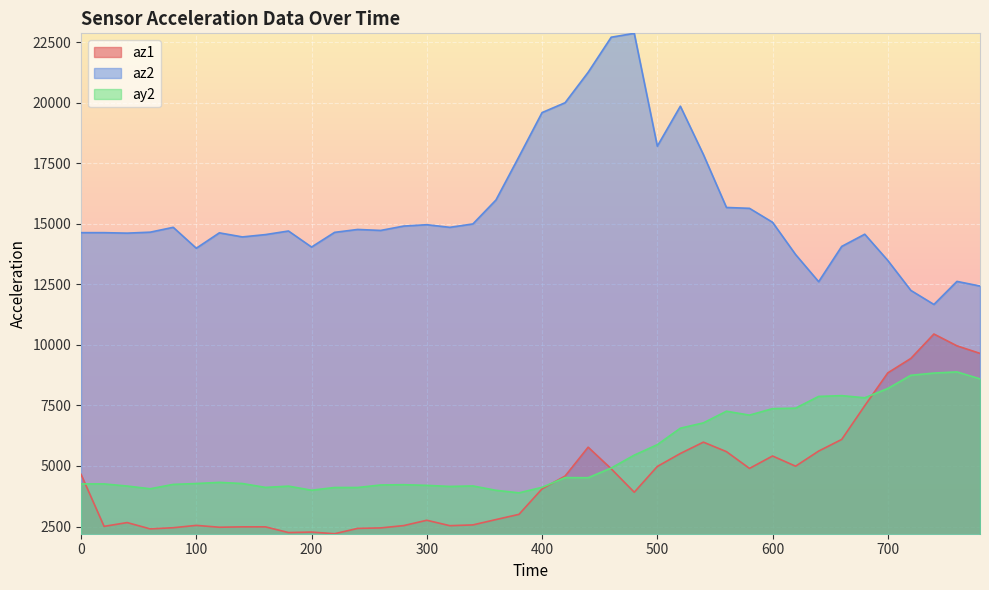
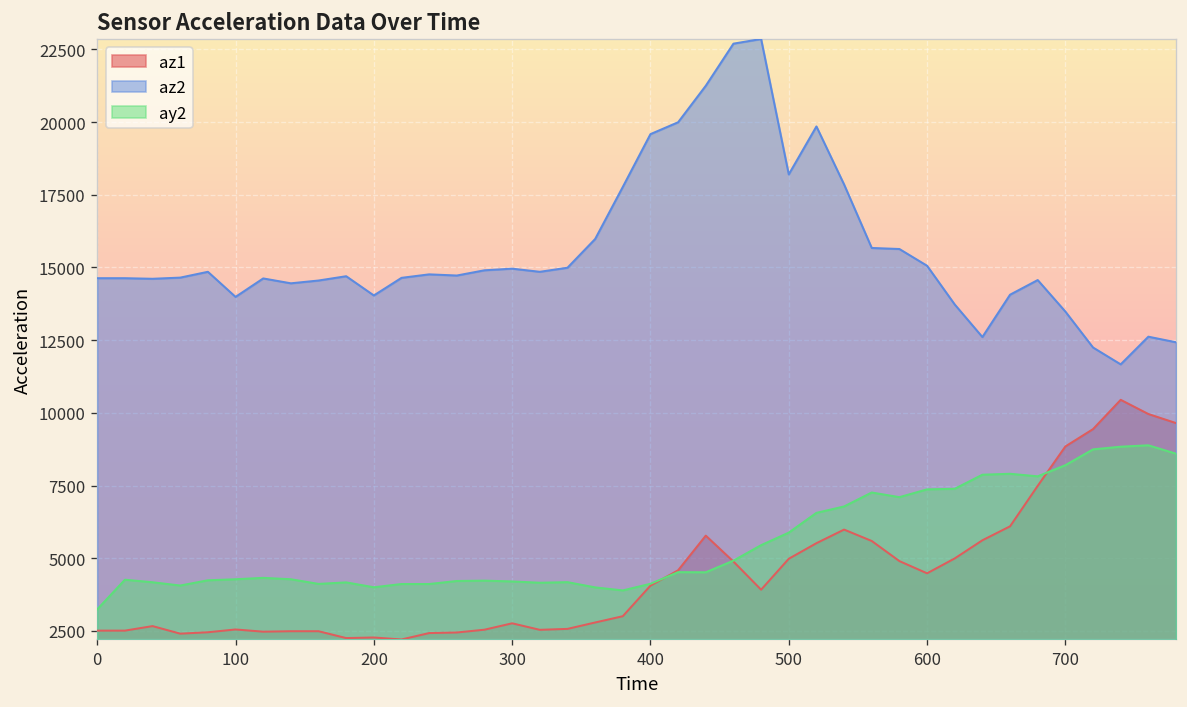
  {
    "az1": {
-     "0": 4700,
+     "0": 2500,
      "100": 2500,
      "200": 2300,
      "300": 2800,
      "500": 5000,
-     "600": 5400,
+     "600": 4500,
      "700": 8800
    },
    "az2": {
      "0": 14600,
      "100": 14000,
      "200": 14000,
      "300": 15000,
      "400": 19600,
      "500": 18200,
      "600": 15100,
      "700": 13500
    },
    "ay2": {
-     "0": 4300,
+     "0": 3200,
      "100": 4300,
      "200": 4000,
      "300": 4200,
      "500": 5900,
      "600": 7400,
      "700": 8200
    }
  }
